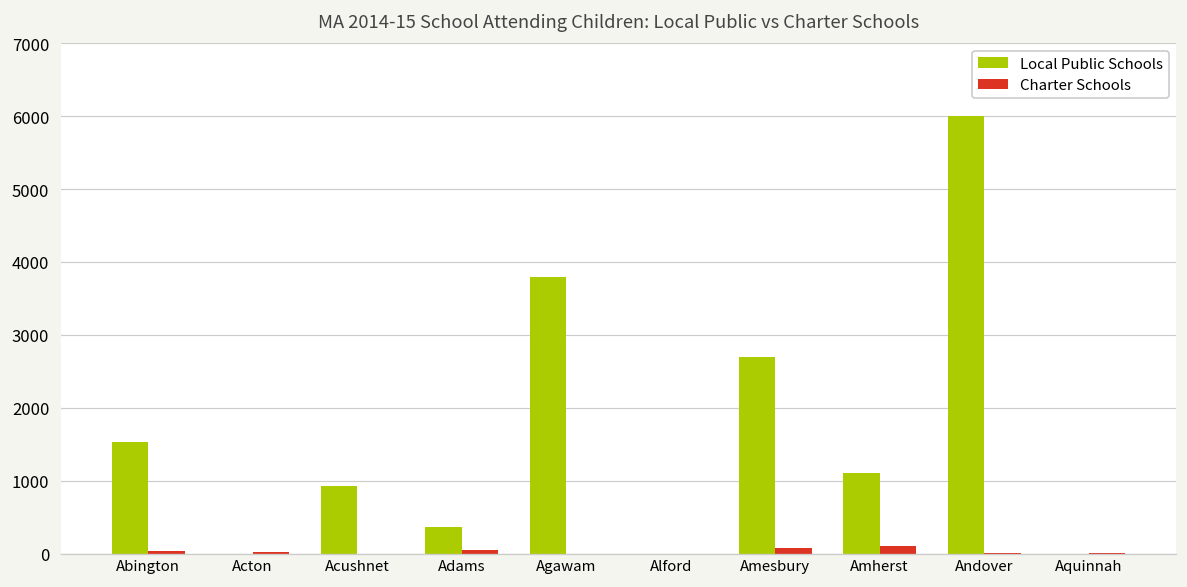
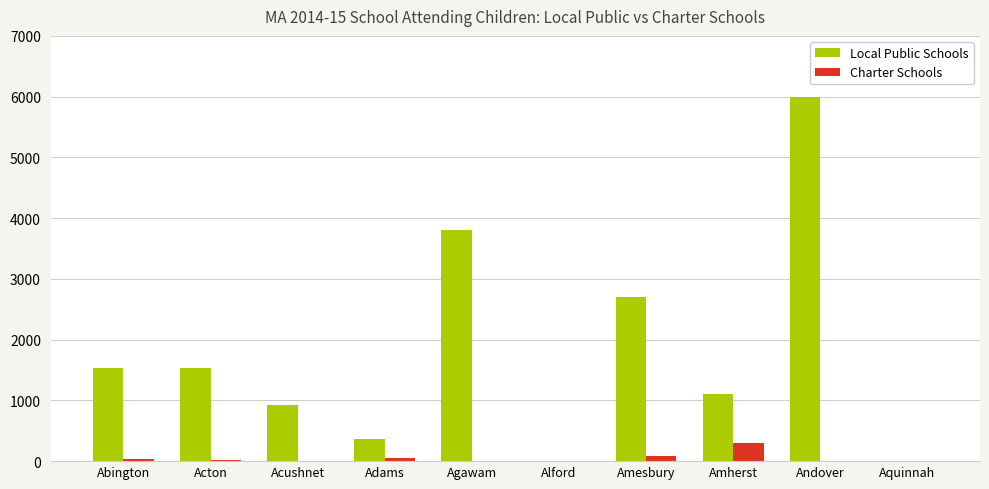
  {
    "Local Public Schools": {
      "Abington": 1500,
-     "Acton": 0,
+     "Acton": 1500,
      "Acushnet": 900,
      "Adams": 400,
      "Agawam": 3800,
      "Alford": 0,
      "Amesbury": 2700,
      "Amherst": 1100,
      "Andover": 6000,
      "Aquinnah": 0
    },
    "Charter Schools": {
      "Acushnet": 0,
      "Adams": 0,
      "Agawam": 0,
      "Alford": 0,
      "Amesbury": 100,
-     "Amherst": 100
+     "Amherst": 300
    }
  }
